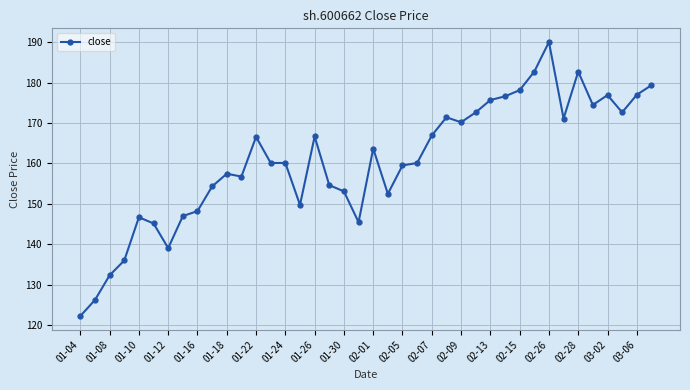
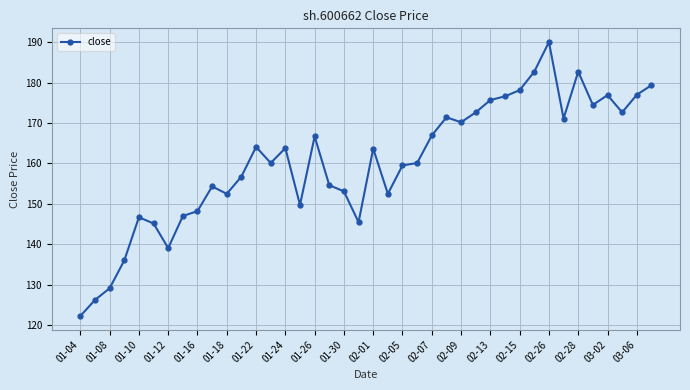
  {
    "01-04": 122,
-   "01-08": 132,
+   "01-08": 129,
    "01-10": 147,
    "01-12": 139,
    "01-16": 148,
-   "01-18": 157,
-   "01-22": 167,
-   "01-24": 160,
+   "01-18": 152,
+   "01-22": 164,
+   "01-24": 164,
    "01-26": 167,
    "01-30": 153,
    "02-01": 164,
    "02-05": 159,
    "02-07": 167,
    "02-09": 170,
    "02-13": 176,
    "02-15": 178,
    "02-26": 190,
    "02-28": 183,
    "03-02": 177,
    "03-06": 177
  }
